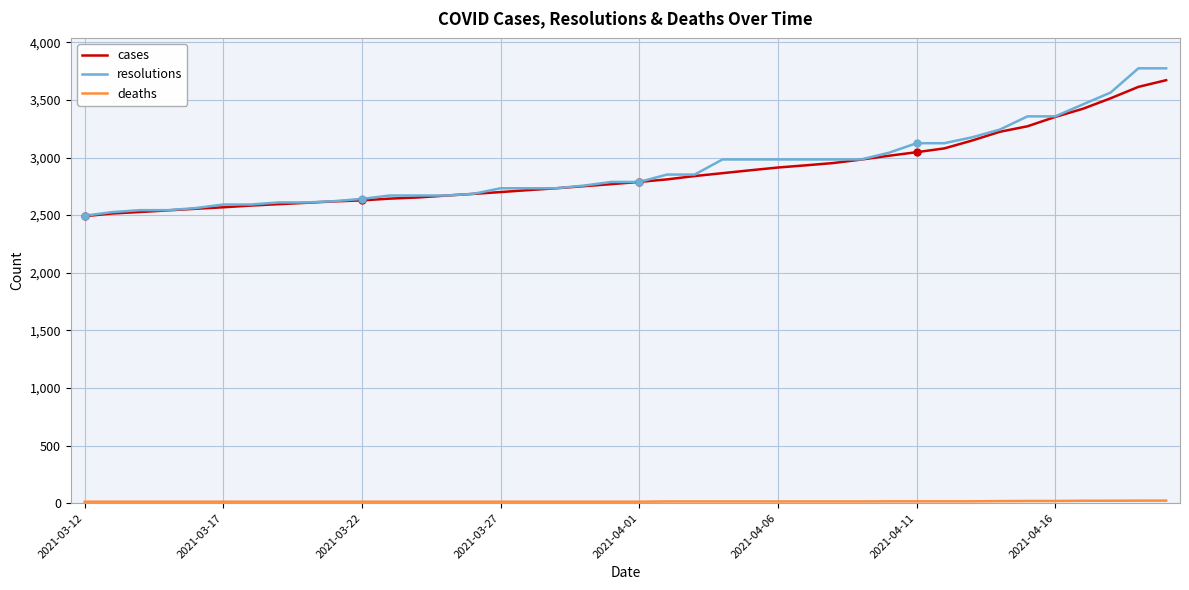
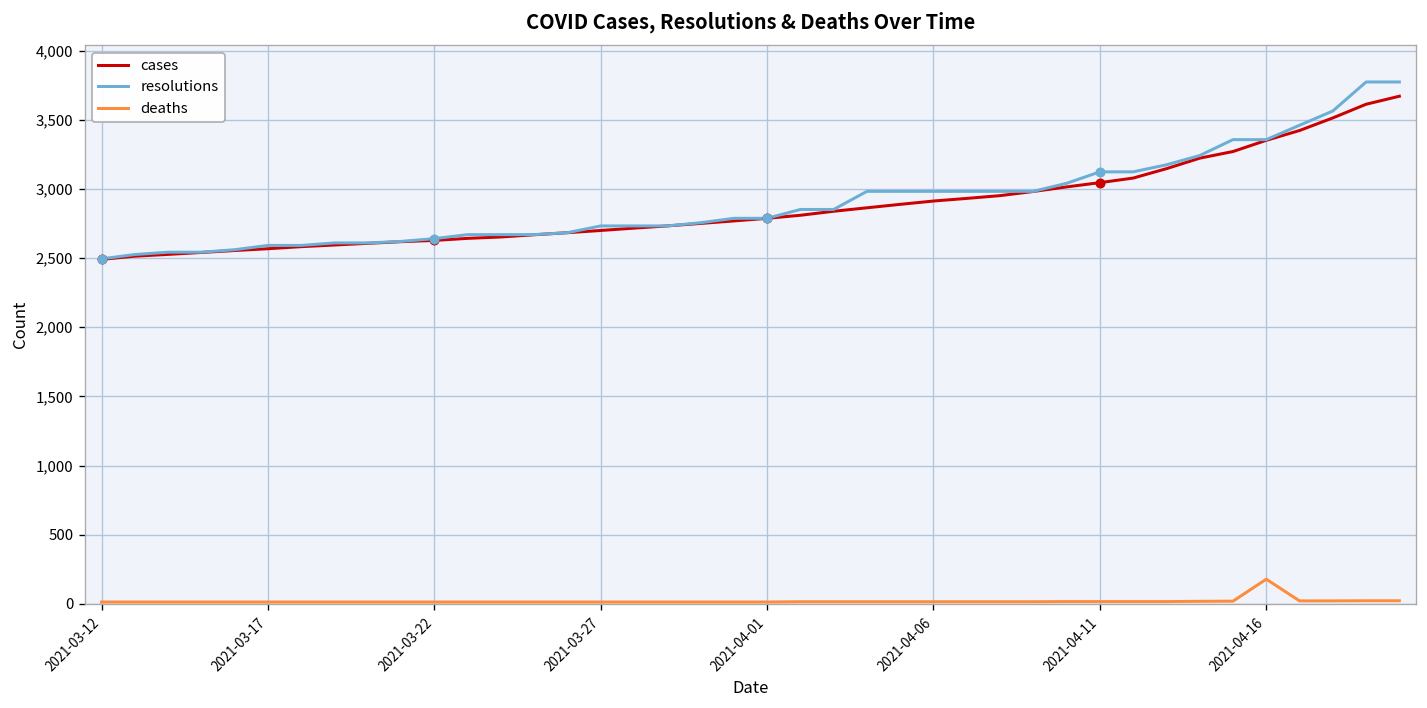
  {
    "deaths": {
      "2021-03-12": 10,
      "2021-03-17": 10,
      "2021-03-22": 10,
      "2021-03-27": 10,
      "2021-04-01": 10,
      "2021-04-06": 20,
      "2021-04-11": 20,
-     "2021-04-16": 20
+     "2021-04-16": 180
    }
  }
